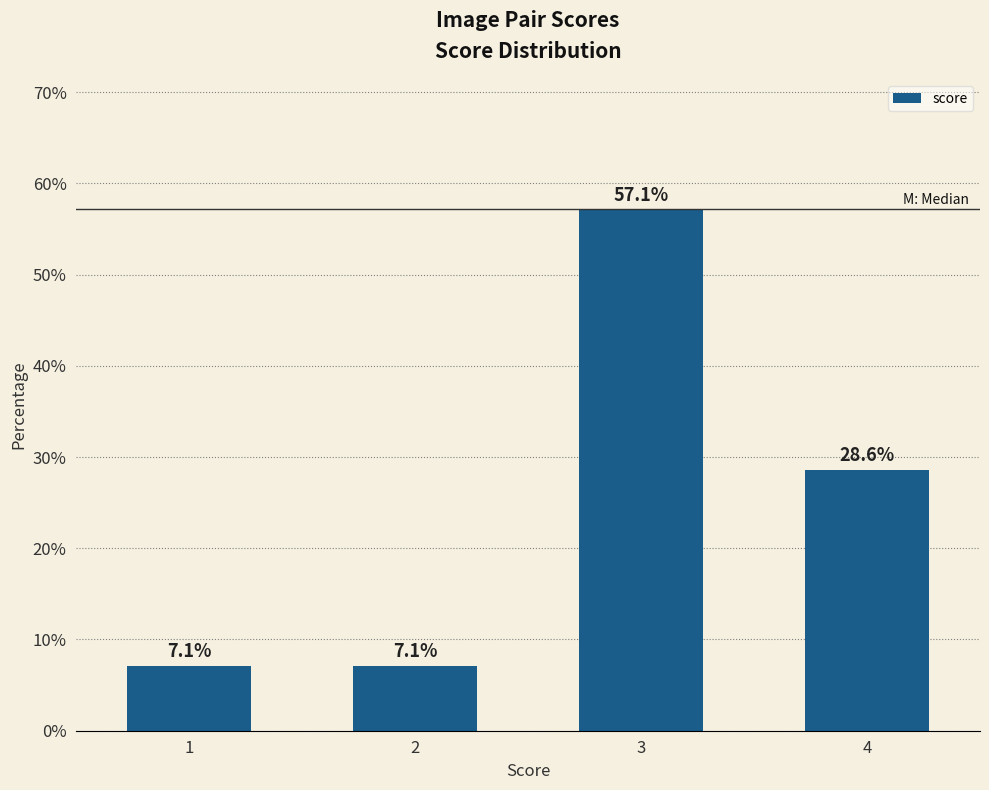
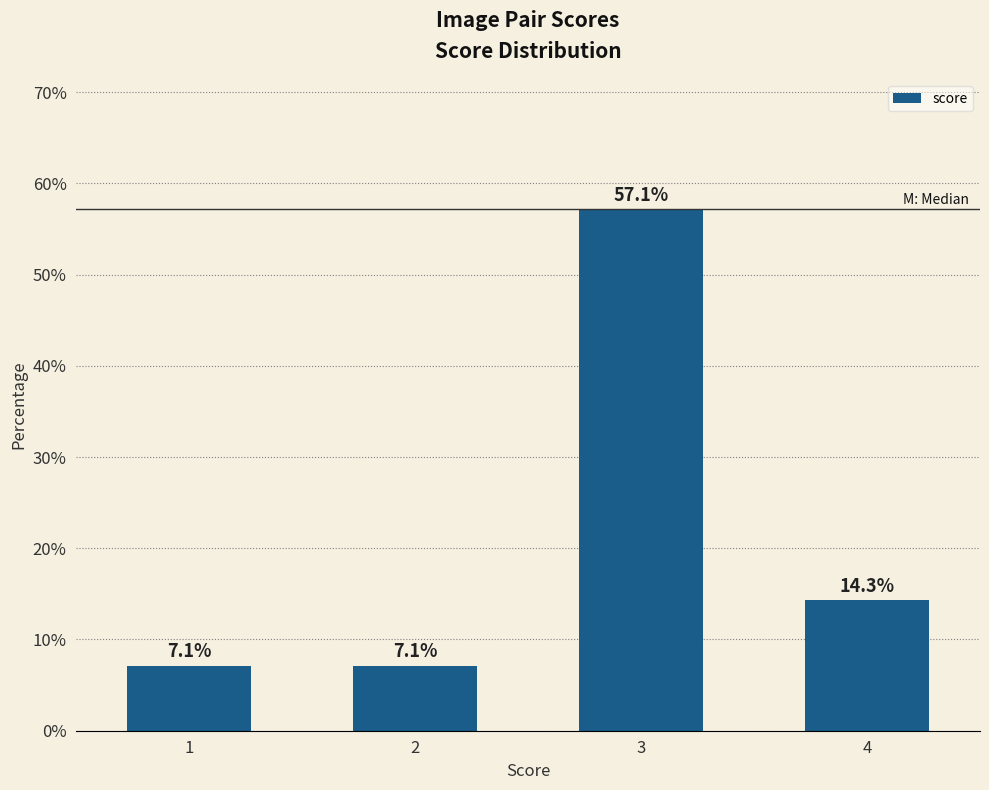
  {
    "1": "7.1%",
    "2": "7.1%",
    "3": "57.1%",
-   "4": "28.6%"
+   "4": "14.3%"
  }
